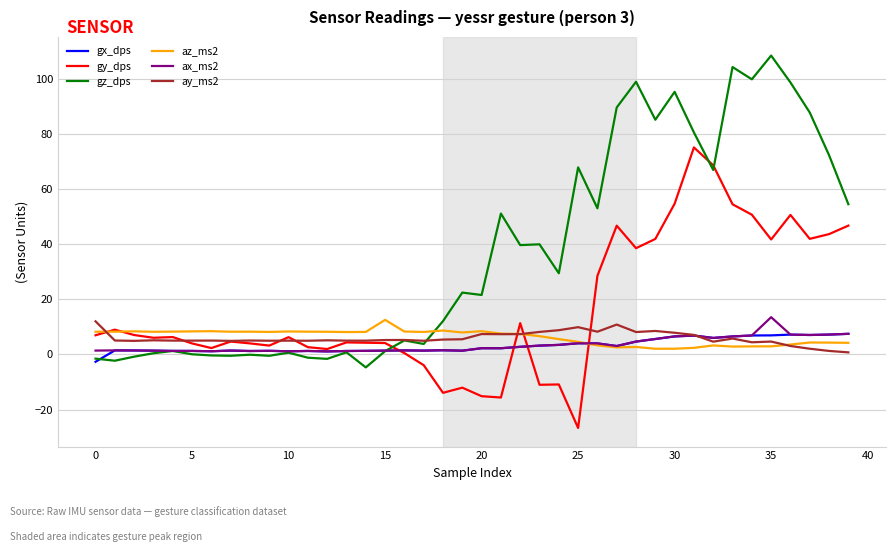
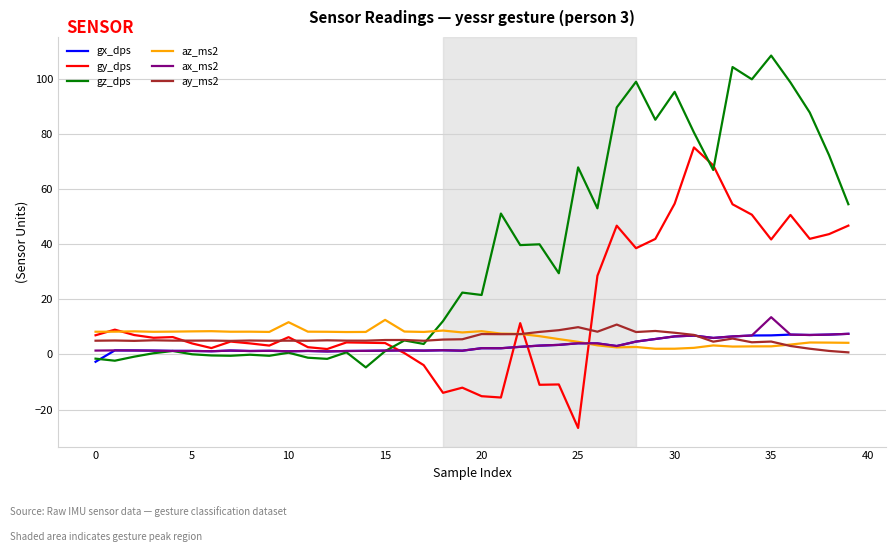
  {
    "gx_dps": {
      "0": -3,
      "35": 7
    },
    "gy_dps": {
      "0": 7,
      "5": 4,
      "10": 6,
      "15": 4,
      "20": -15,
      "25": -27,
      "30": 55,
      "35": 42
    },
    "gz_dps": {
      "0": -2,
      "5": 0,
      "20": 22,
      "25": 68,
      "30": 95,
      "35": 109
    },
    "az_ms2": {
      "0": 8,
      "5": 8,
-     "10": 8,
+     "10": 12,
      "15": 13,
      "20": 8,
      "30": 2,
      "35": 3
    },
    "ax_ms2": {
      "0": 1,
      "35": 14
    },
    "ay_ms2": {
-     "0": 12,
+     "0": 5,
      "5": 5,
      "10": 5,
      "15": 5,
      "20": 7,
      "25": 10,
      "30": 8,
      "35": 5
    }
  }
